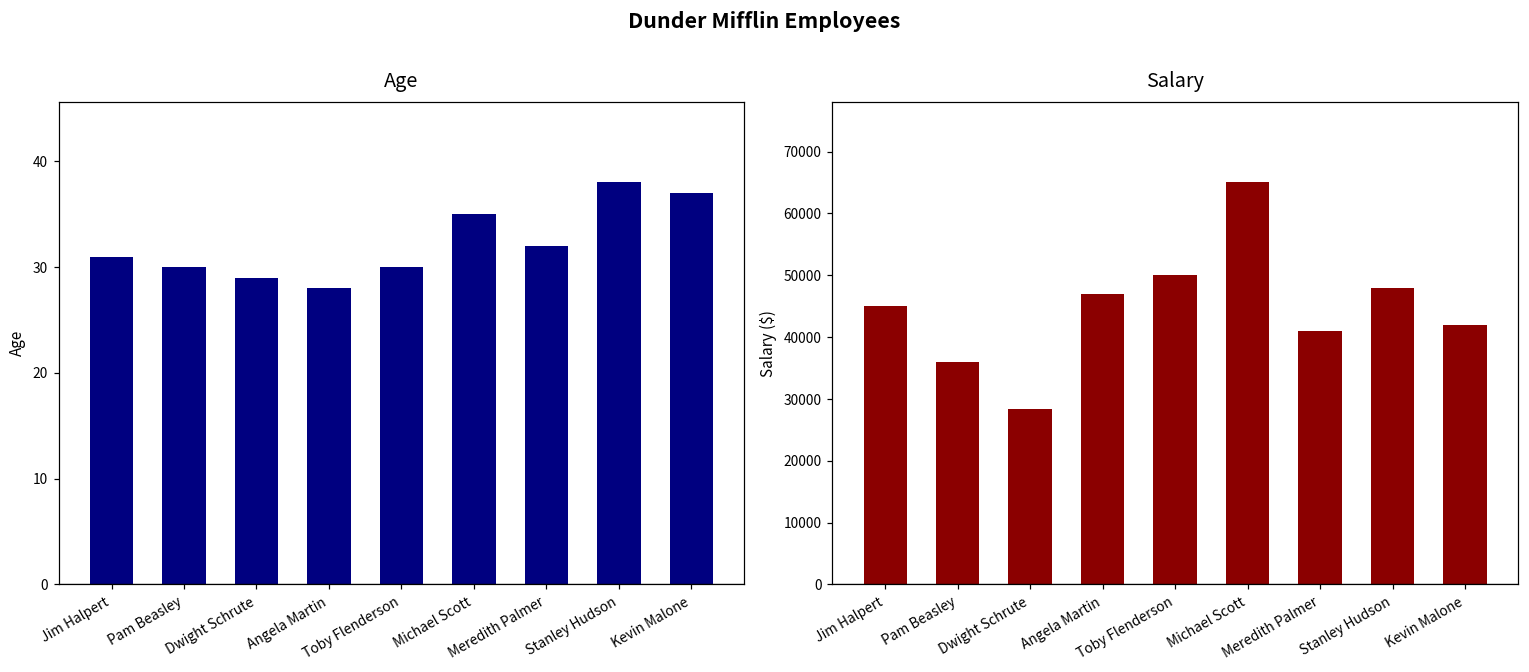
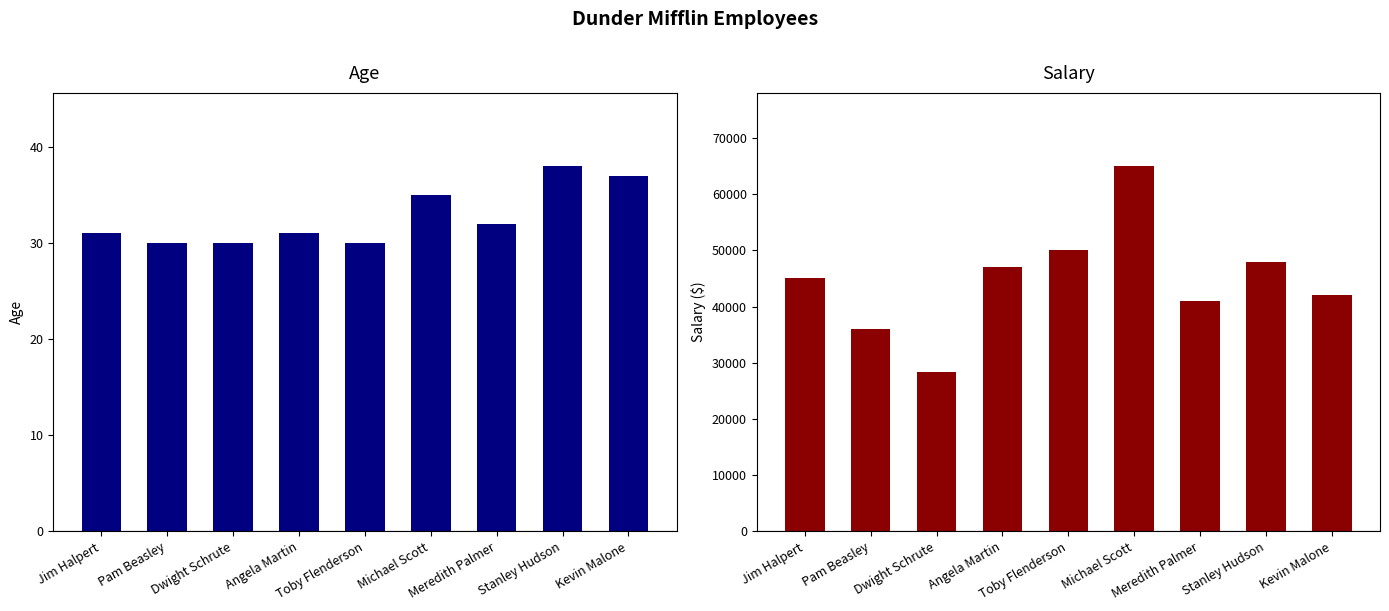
  {
    "Age": {
      "Jim Halpert": 31,
      "Pam Beasley": 30,
-     "Dwight Schrute": 29,
-     "Angela Martin": 28,
+     "Dwight Schrute": 30,
+     "Angela Martin": 31,
      "Toby Flenderson": 30,
      "Michael Scott": 35,
      "Meredith Palmer": 32,
      "Stanley Hudson": 38,
      "Kevin Malone": 37
    },
    "Salary": {
      "Jim Halpert": 45000,
      "Pam Beasley": 36000,
      "Dwight Schrute": 28000,
      "Angela Martin": 47000,
      "Toby Flenderson": 50000,
      "Michael Scott": 65000,
      "Meredith Palmer": 41000,
      "Stanley Hudson": 48000,
      "Kevin Malone": 42000
    }
  }
